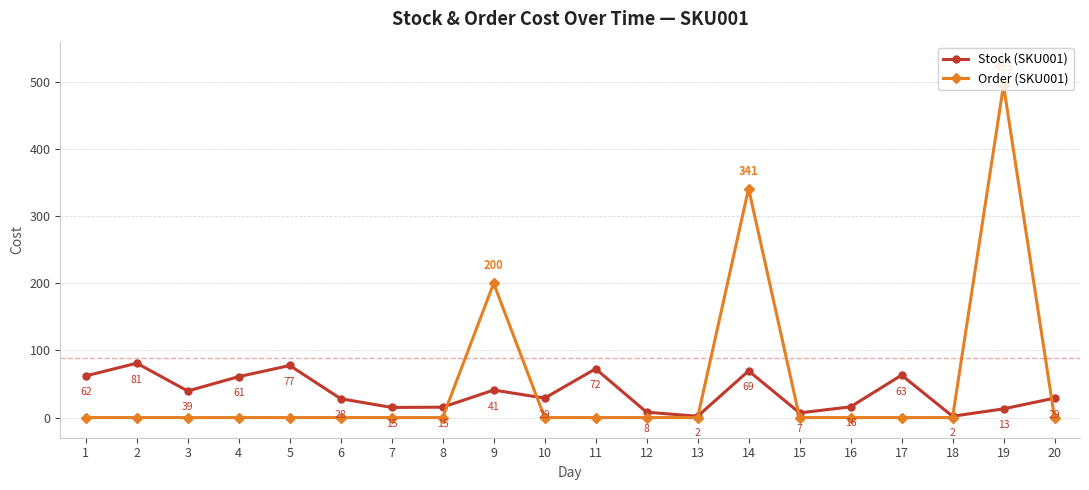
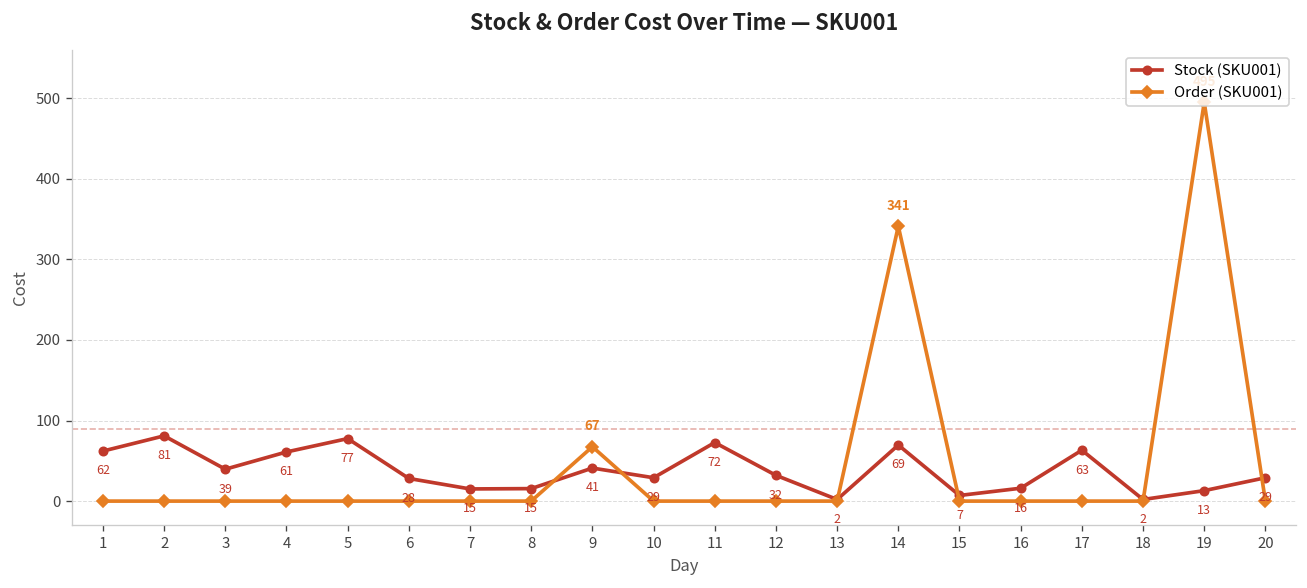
  {
    "Stock (SKU001)": {
      "1": 62,
      "2": 81,
      "4": 61,
      "9": 41,
-     "12": 8,
+     "12": 32,
      "15": 7,
      "17": 63,
      "19": 13
    },
    "Order (SKU001)": {
-     "9": 200,
+     "9": 67,
      "14": 341
    }
  }
